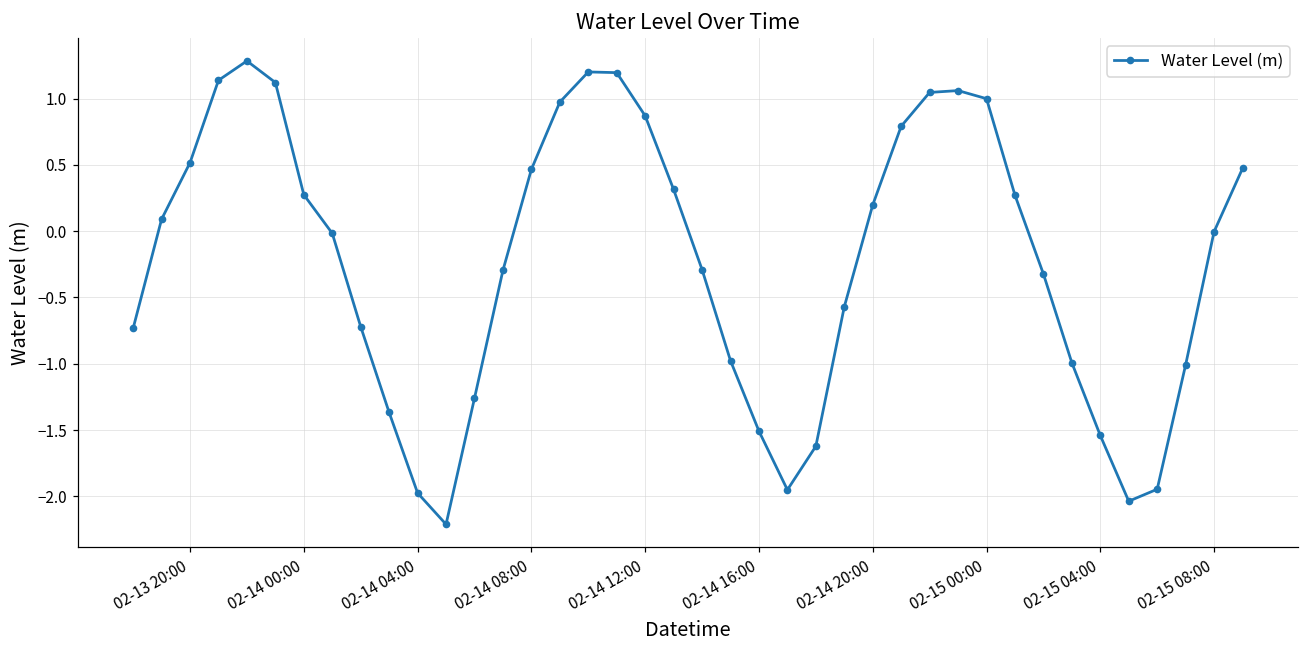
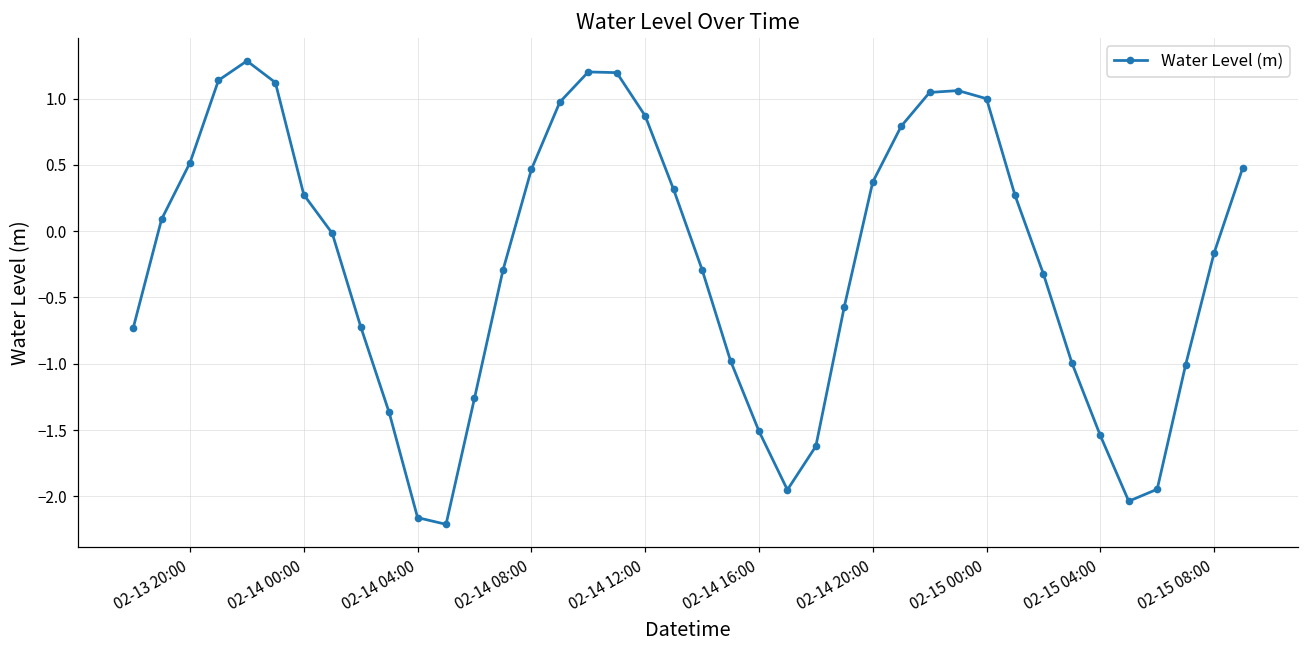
  {
    "02-13 20:00": 0.52,
    "02-14 00:00": 0.27,
-   "02-14 04:00": -1.97,
+   "02-14 04:00": -2.16,
    "02-14 08:00": 0.47,
    "02-14 12:00": 0.87,
    "02-14 16:00": -1.51,
-   "02-14 20:00": 0.20,
+   "02-14 20:00": 0.37,
    "02-15 00:00": 1.00,
    "02-15 04:00": -1.54,
-   "02-15 08:00": 0.00
+   "02-15 08:00": -0.17
  }
